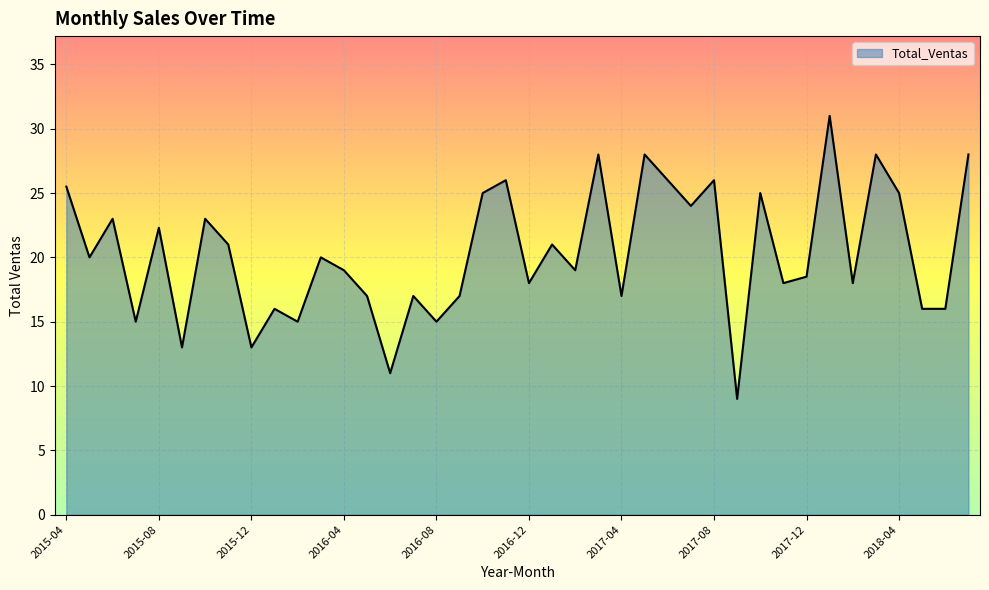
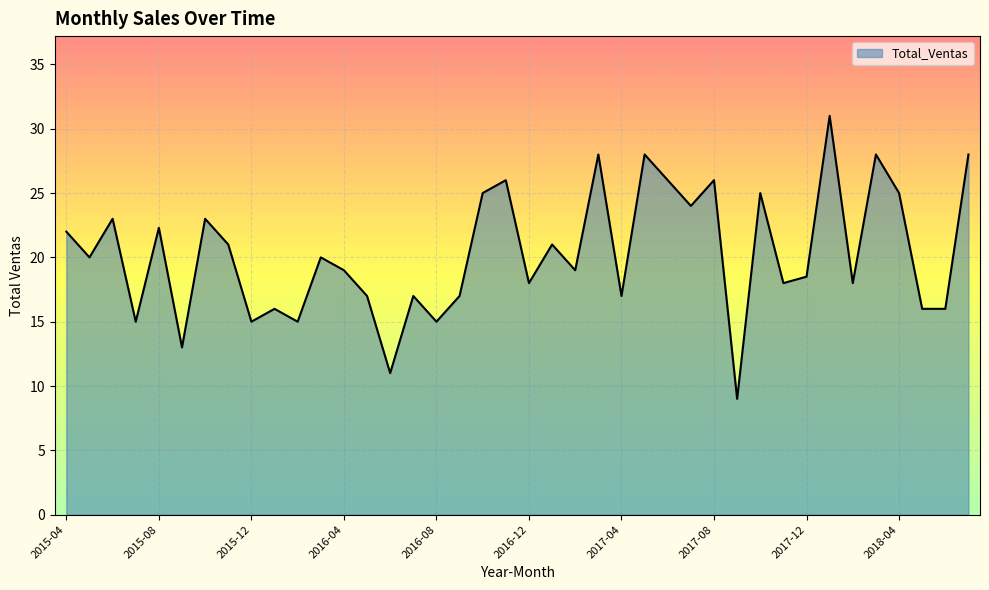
  {
-   "2015-04": 25.5,
+   "2015-04": 22.0,
    "2015-08": 22.3,
-   "2015-12": 13,
+   "2015-12": 15,
    "2016-04": 19.0,
    "2016-08": 15.0,
    "2016-12": 18.0,
    "2017-04": 17.0,
    "2017-08": 26.0,
    "2017-12": 18.5,
    "2018-04": 25.0
  }
